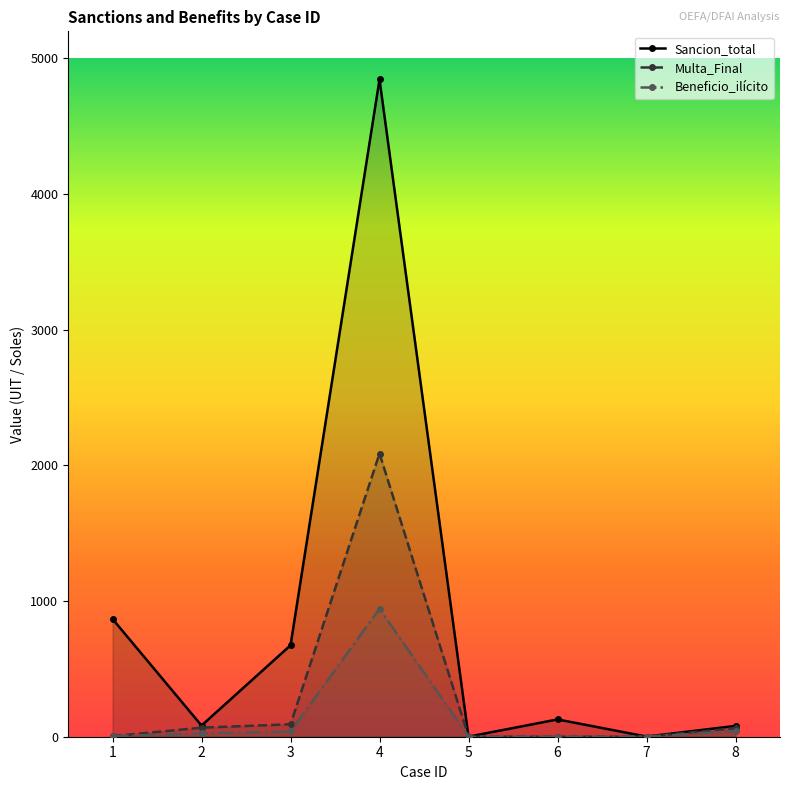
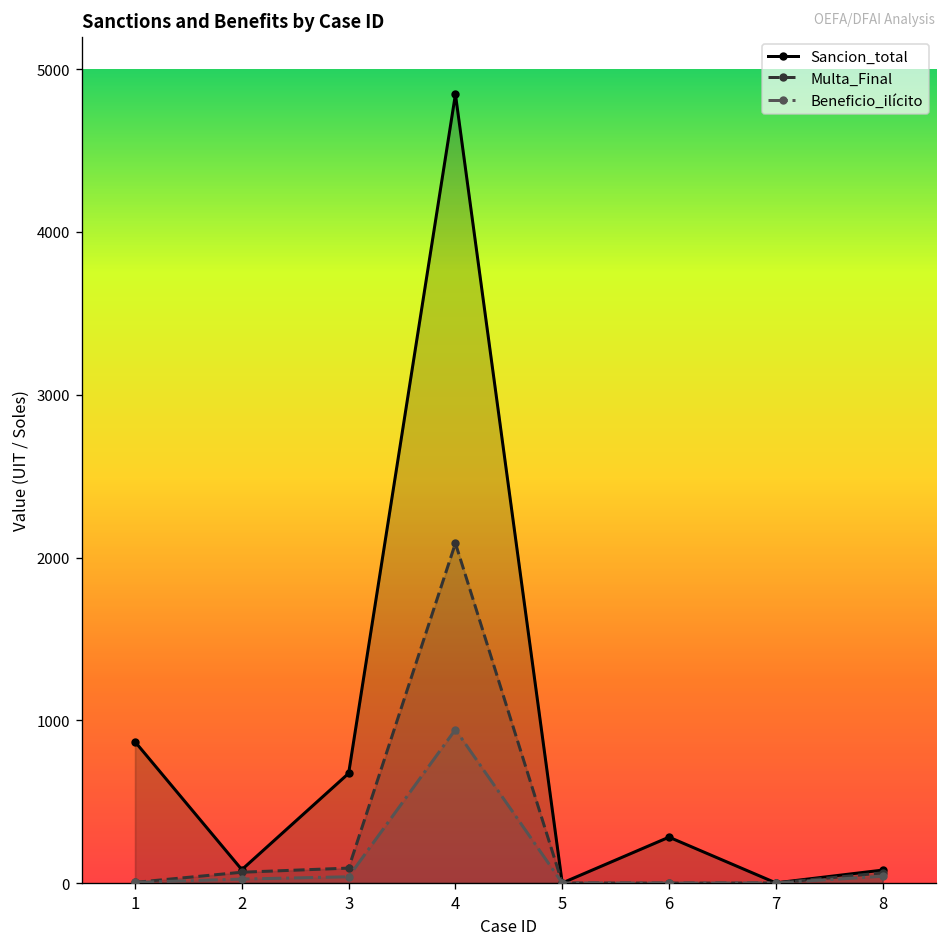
  {
    "Sancion_total": {
      "1": 870,
      "3": 670,
      "4": 4850,
-     "6": 130
+     "6": 280
    }
  }
